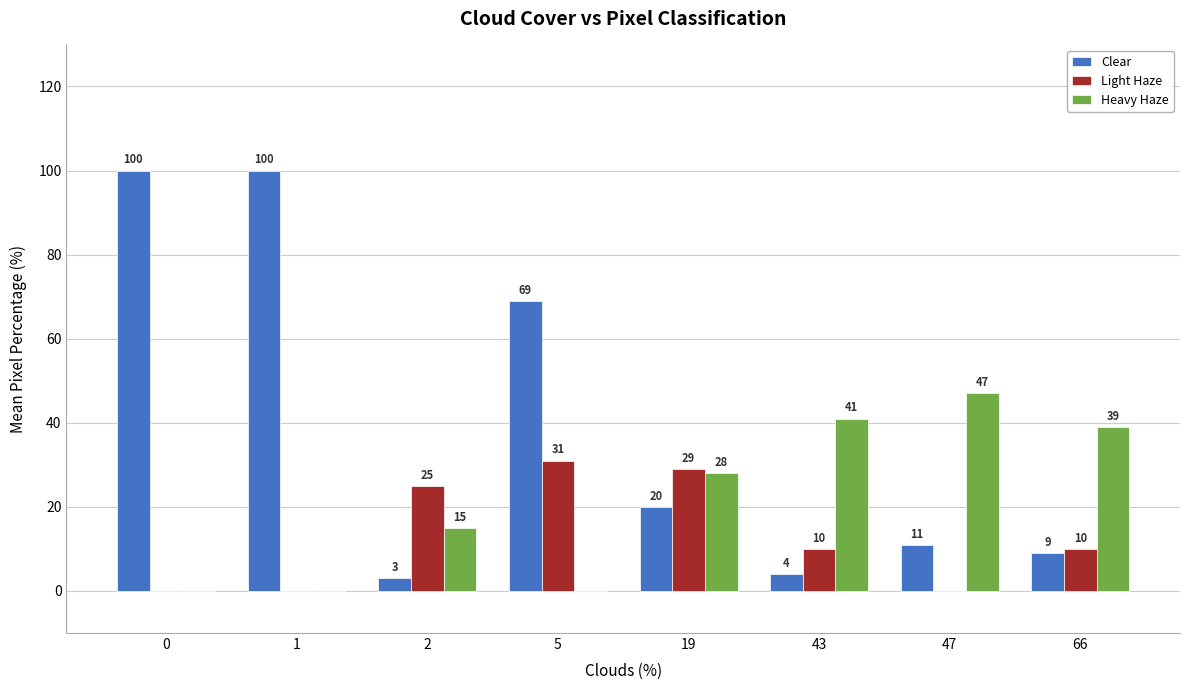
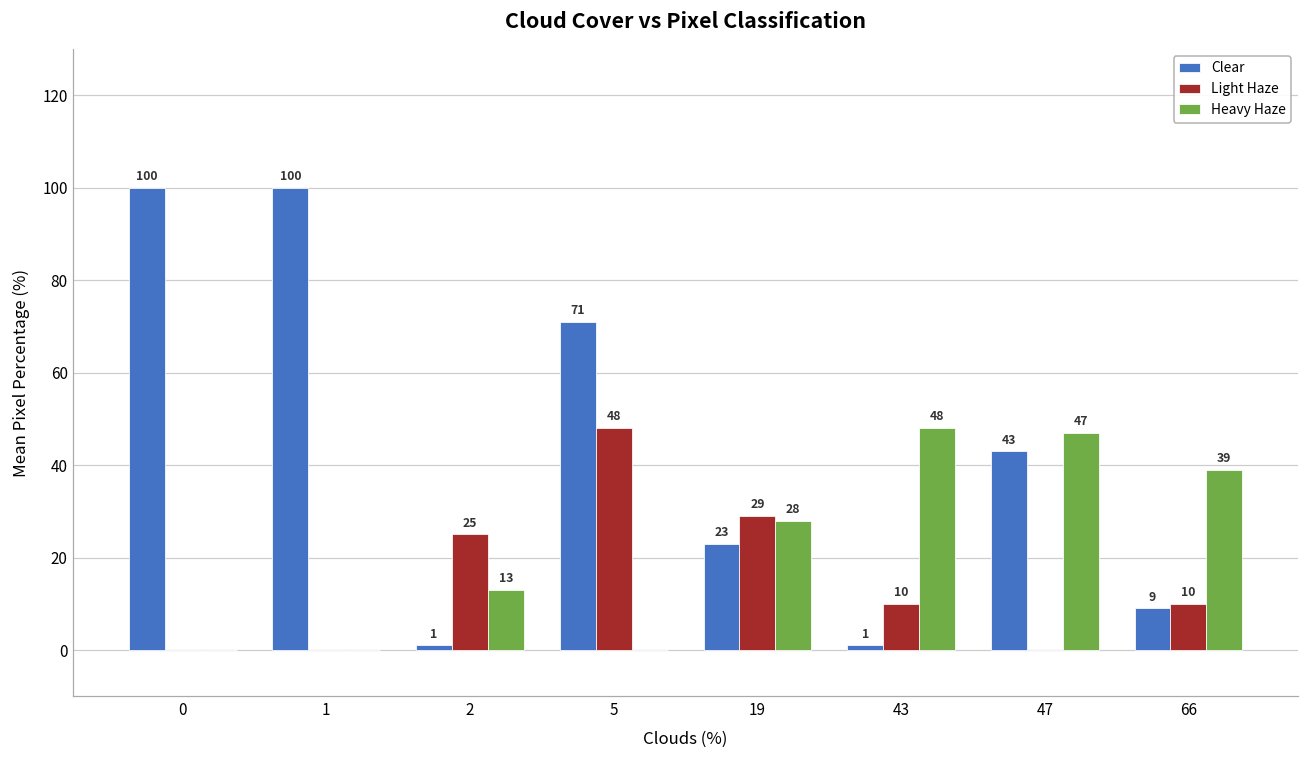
  {
    "Clear": {
      "0": 100,
      "1": 100,
-     "2": 3,
-     "5": 69,
-     "19": 20,
-     "43": 4,
-     "47": 11,
+     "2": 1,
+     "5": 71,
+     "19": 23,
+     "43": 1,
+     "47": 43,
      "66": 9
    },
    "Light Haze": {
      "2": 25,
-     "5": 31,
+     "5": 48,
      "19": 29,
      "43": 10,
      "66": 10
    },
    "Heavy Haze": {
-     "2": 15,
+     "2": 13,
      "19": 28,
-     "43": 41,
+     "43": 48,
      "47": 47,
      "66": 39
    }
  }
